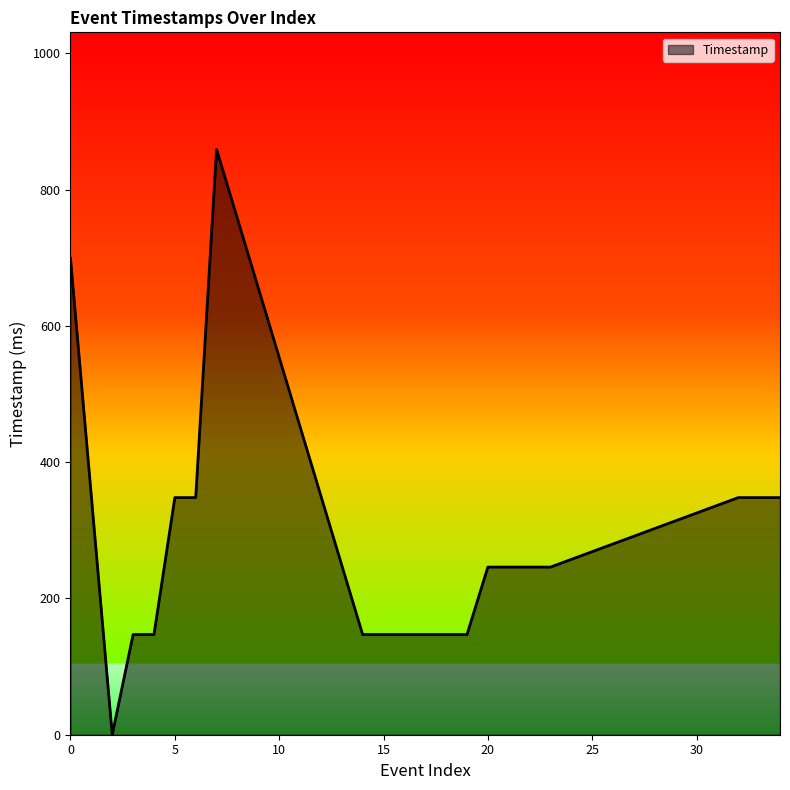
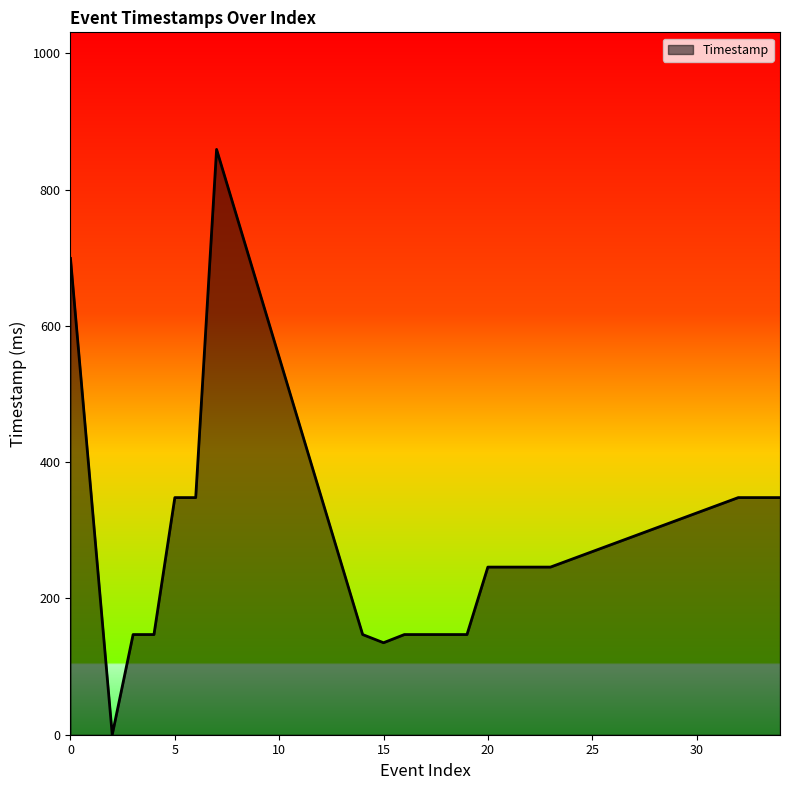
  {
    "0": 700,
    "5": 350,
-   "15": 150,
+   "15": 140,
    "20": 250
  }
